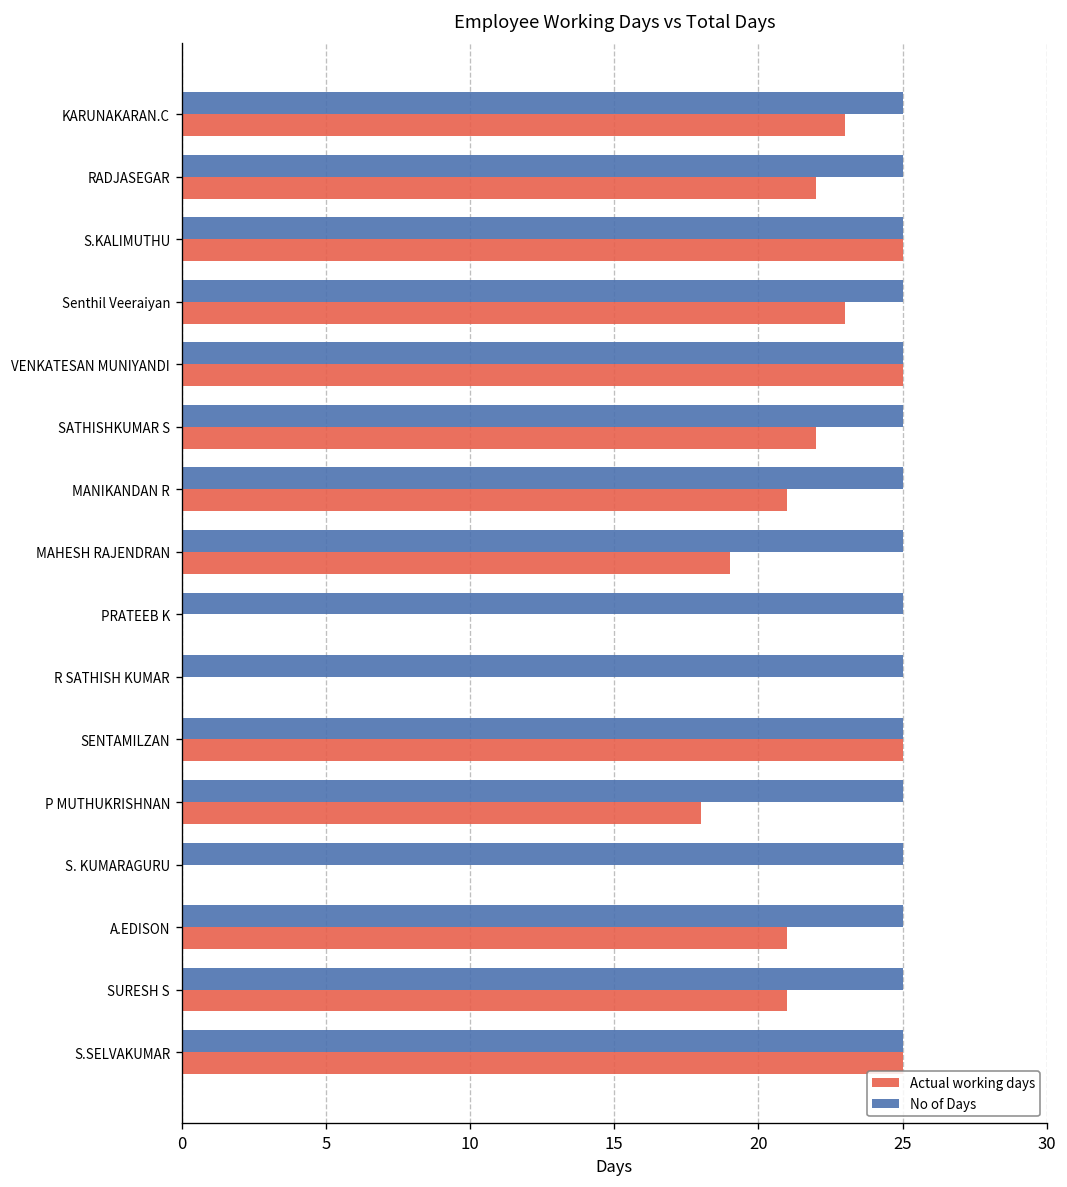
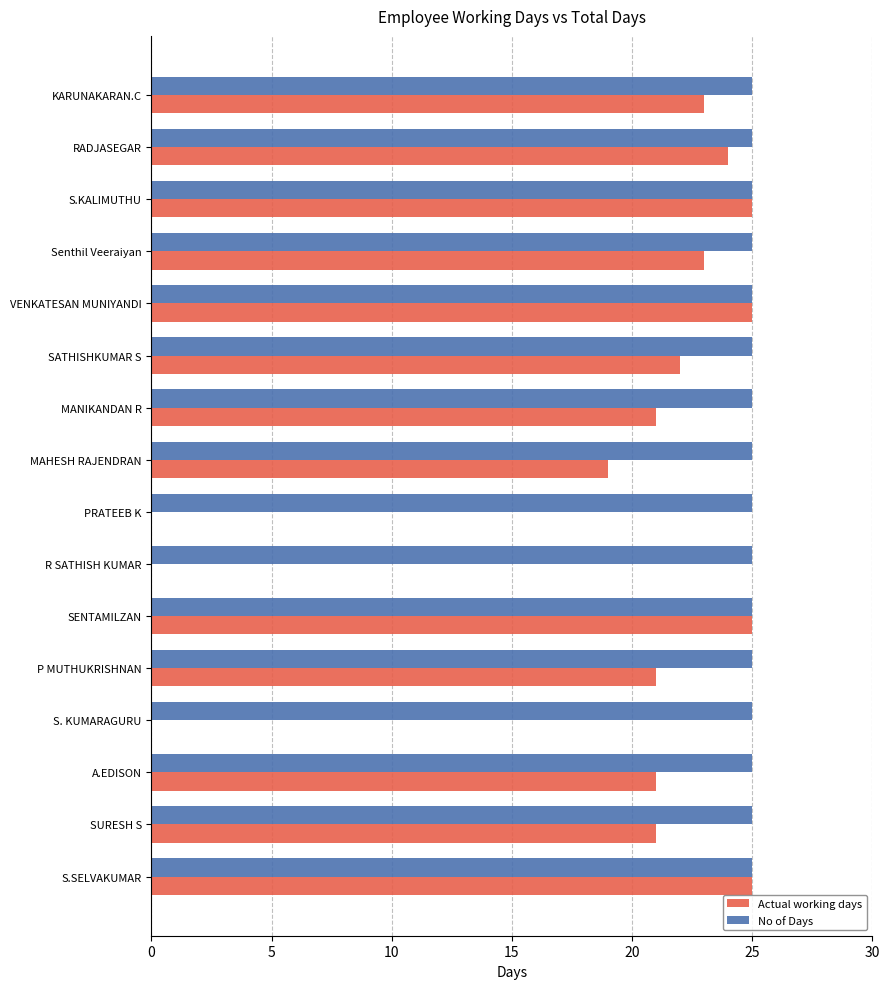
  {
    "Actual working days": {
      "KARUNAKARAN.C": 23,
-     "RADJASEGAR": 22,
+     "RADJASEGAR": 24,
      "S.KALIMUTHU": 25,
      "Senthil Veeraiyan": 23,
      "VENKATESAN MUNIYANDI": 25,
      "SATHISHKUMAR S": 22,
      "MANIKANDAN R": 21,
      "MAHESH RAJENDRAN": 19,
      "PRATEEB K": 0,
      "R SATHISH KUMAR": 0,
      "SENTAMILZAN": 25,
-     "P MUTHUKRISHNAN": 18,
+     "P MUTHUKRISHNAN": 21,
      "S. KUMARAGURU": 0,
      "A.EDISON": 21,
      "SURESH S": 21,
      "S.SELVAKUMAR": 25
    },
    "No of Days": {
      "KARUNAKARAN.C": 25,
      "RADJASEGAR": 25,
      "S.KALIMUTHU": 25,
      "Senthil Veeraiyan": 25,
      "VENKATESAN MUNIYANDI": 25,
      "SATHISHKUMAR S": 25,
      "MANIKANDAN R": 25,
      "MAHESH RAJENDRAN": 25,
      "PRATEEB K": 25,
      "R SATHISH KUMAR": 25,
      "SENTAMILZAN": 25,
      "P MUTHUKRISHNAN": 25,
      "S. KUMARAGURU": 25,
      "A.EDISON": 25,
      "SURESH S": 25,
      "S.SELVAKUMAR": 25
    }
  }
